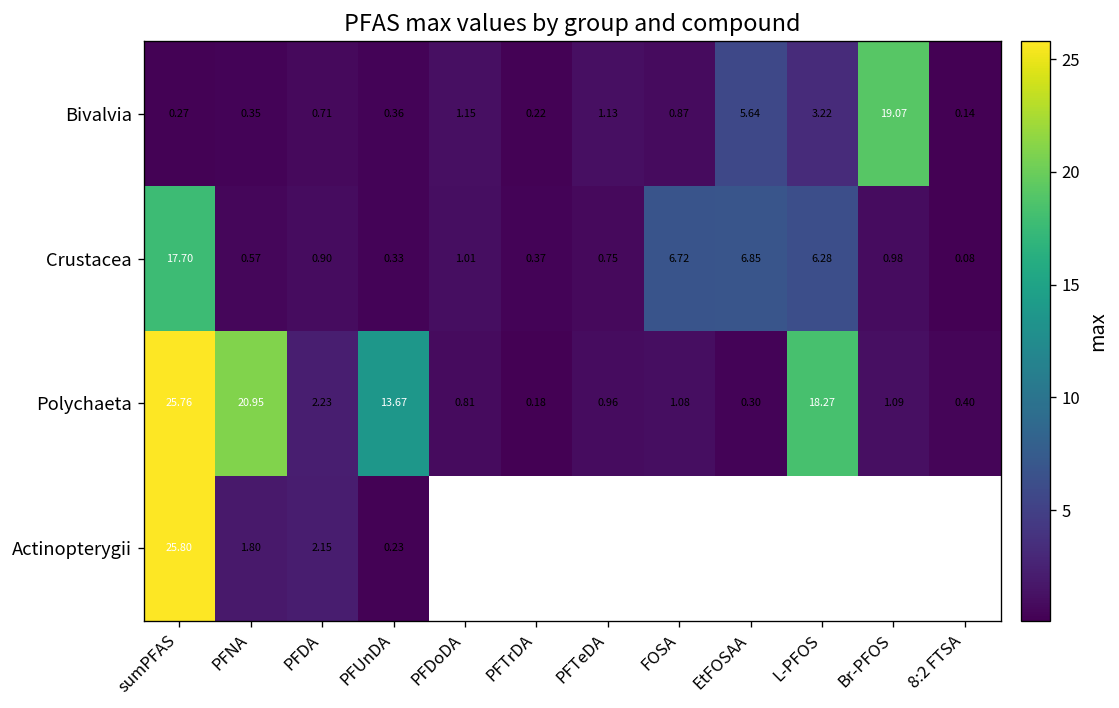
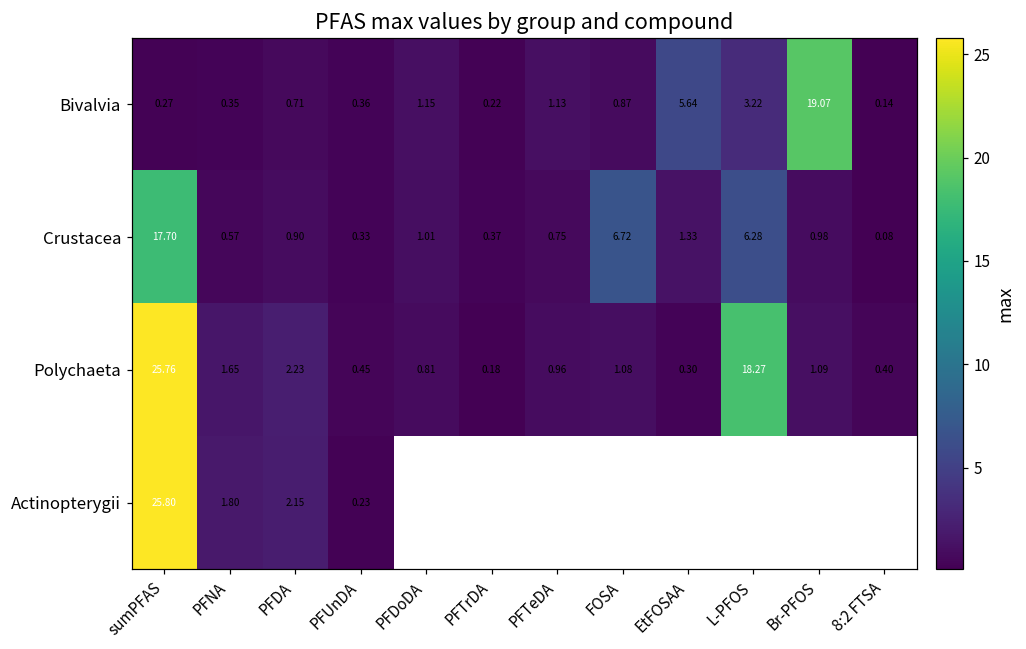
  {
    "Bivalvia": {
      "sumPFAS": 0.27,
      "PFNA": 0.35,
      "PFDA": 0.71,
      "PFUnDA": 0.36,
      "PFDoDA": 1.15,
      "PFTrDA": 0.22,
      "PFTeDA": 1.13,
      "FOSA": 0.87,
      "EtFOSAA": 5.64,
      "L-PFOS": 3.22,
      "Br-PFOS": 19.07,
      "8:2 FTSA": 0.14
    },
    "Crustacea": {
      "sumPFAS": 17.70,
      "PFNA": 0.57,
      "PFDA": 0.90,
      "PFUnDA": 0.33,
      "PFDoDA": 1.01,
      "PFTrDA": 0.37,
      "PFTeDA": 0.75,
      "FOSA": 6.72,
-     "EtFOSAA": 6.85,
+     "EtFOSAA": 1.33,
      "L-PFOS": 6.28,
      "Br-PFOS": 0.98,
      "8:2 FTSA": 0.08
    },
    "Polychaeta": {
      "sumPFAS": 25.76,
-     "PFNA": 20.95,
+     "PFNA": 1.65,
      "PFDA": 2.23,
-     "PFUnDA": 13.67,
+     "PFUnDA": 0.45,
      "PFDoDA": 0.81,
      "PFTrDA": 0.18,
      "PFTeDA": 0.96,
      "FOSA": 1.08,
      "EtFOSAA": 0.30,
      "L-PFOS": 18.27,
      "Br-PFOS": 1.09,
      "8:2 FTSA": 0.40
    },
    "Actinopterygii": {
      "sumPFAS": 25.80,
      "PFNA": 1.80,
      "PFDA": 2.15,
      "PFUnDA": 0.23
    }
  }
